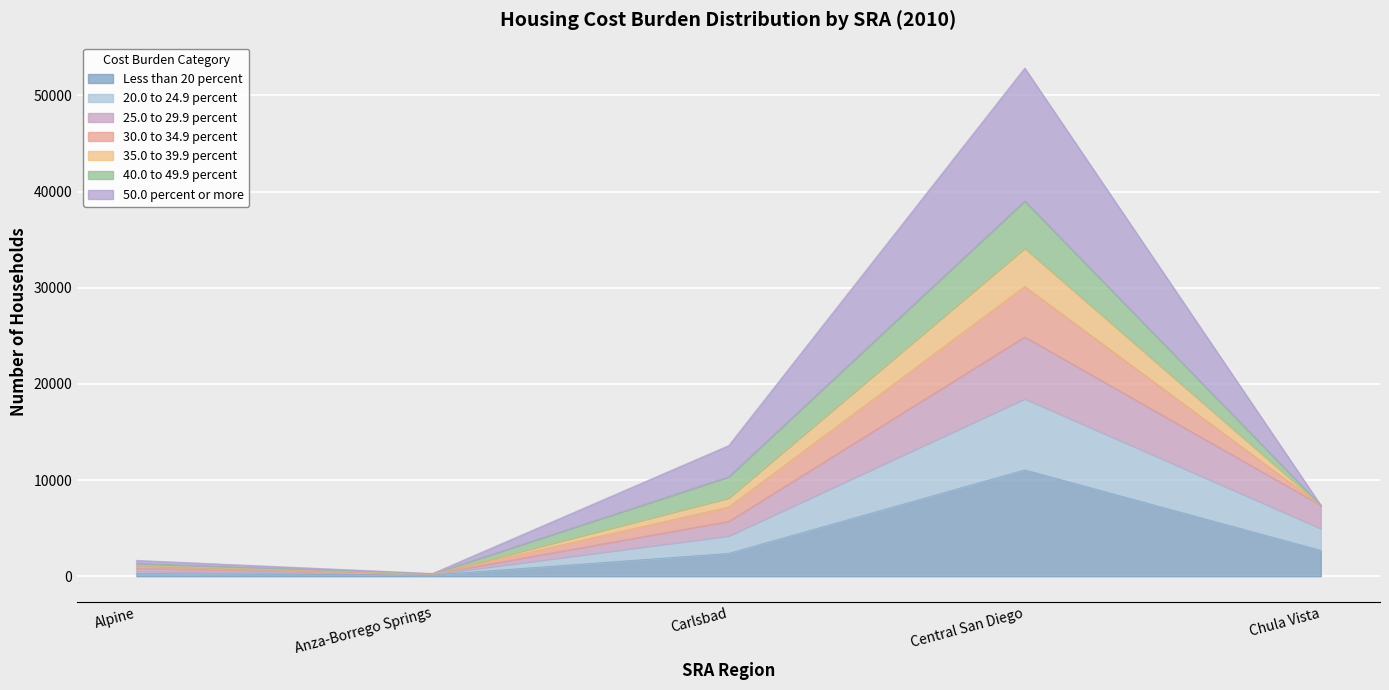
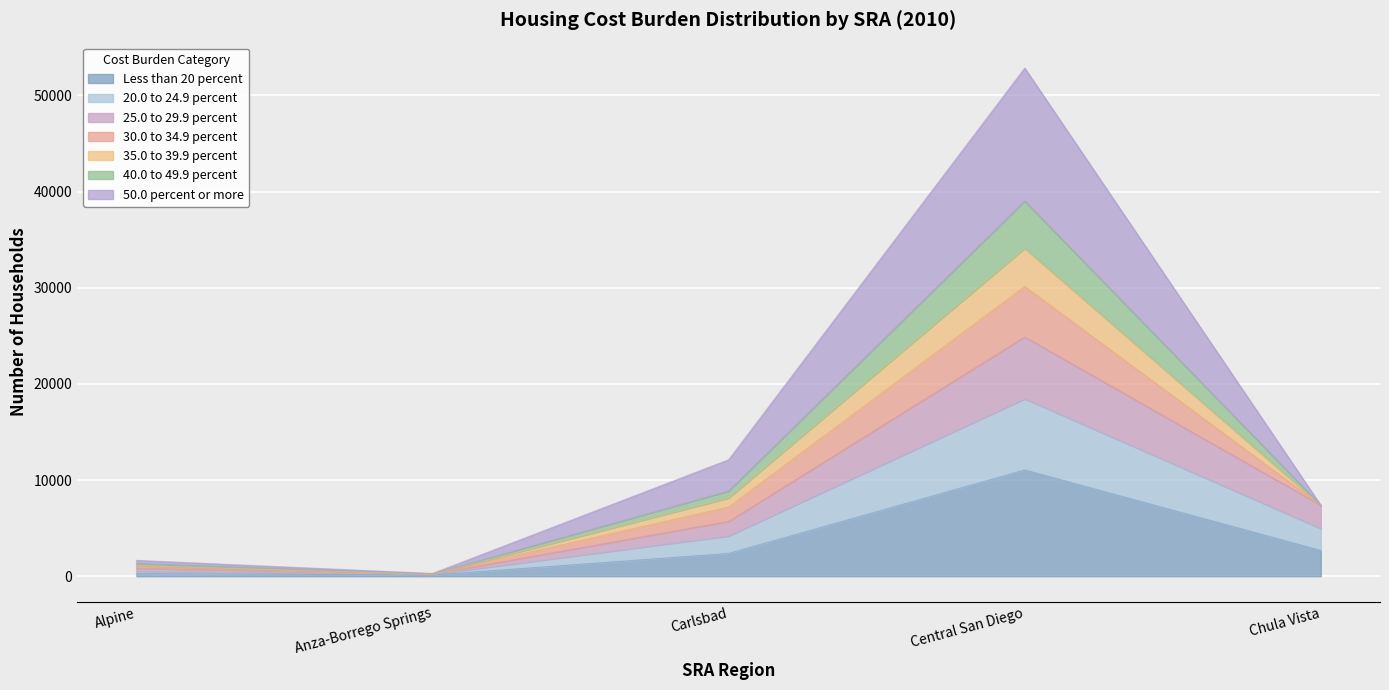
  {
    "40.0 to 49.9 percent": {
-     "Carlsbad": 2000,
+     "Carlsbad": 1000,
      "Central San Diego": 5000
    }
  }
